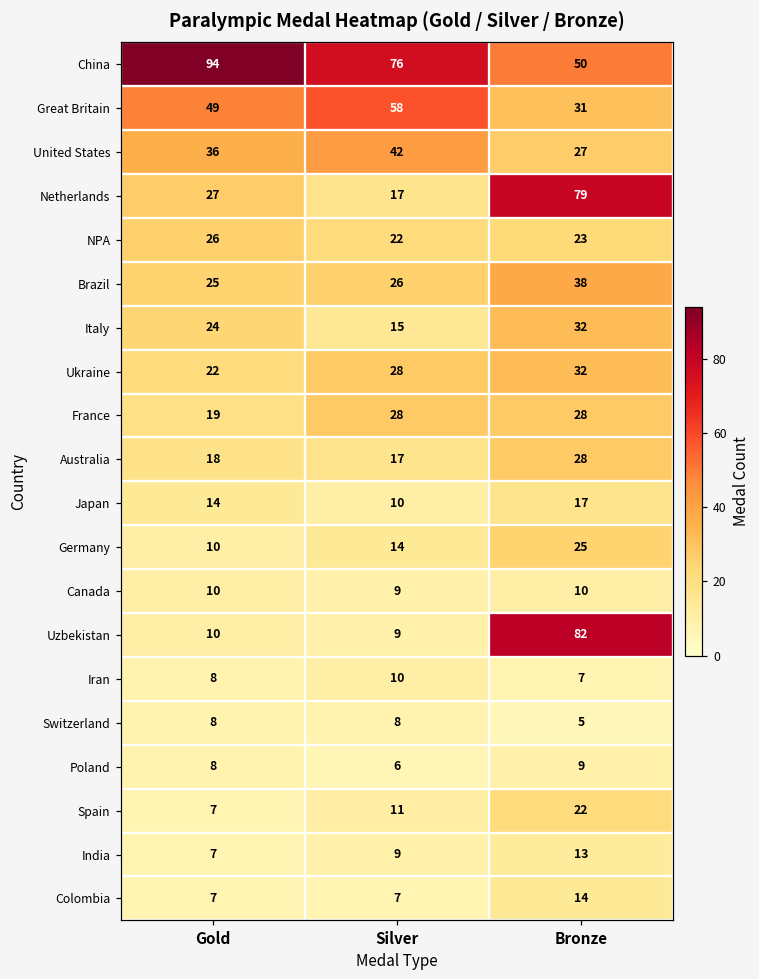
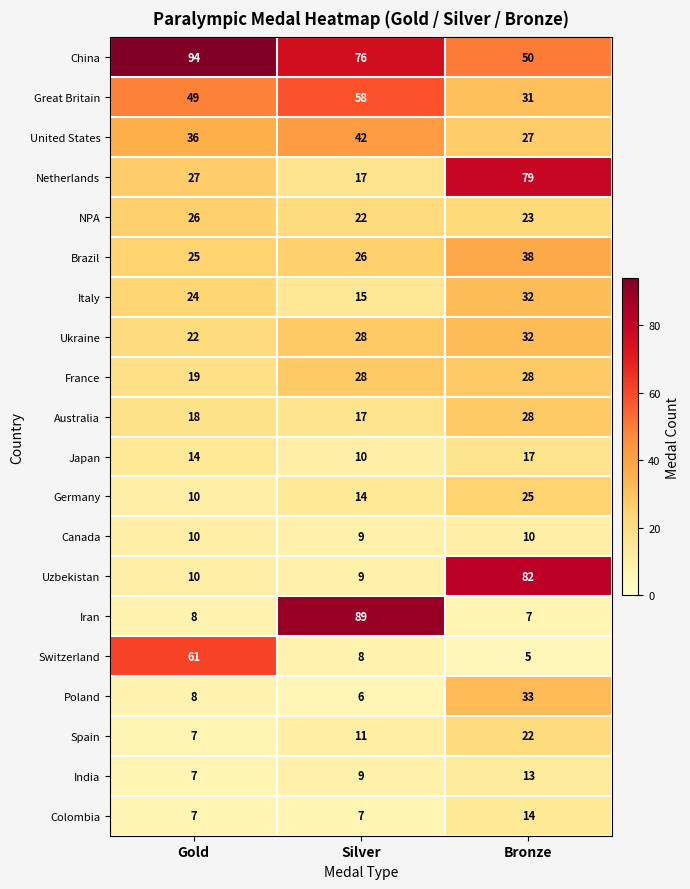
  {
    "China": {
      "Gold": 94,
      "Silver": 76,
      "Bronze": 50
    },
    "Great Britain": {
      "Gold": 49,
      "Silver": 58,
      "Bronze": 31
    },
    "United States": {
      "Gold": 36,
      "Silver": 42,
      "Bronze": 27
    },
    "Netherlands": {
      "Gold": 27,
      "Silver": 17,
      "Bronze": 79
    },
    "NPA": {
      "Gold": 26,
      "Silver": 22,
      "Bronze": 23
    },
    "Brazil": {
      "Gold": 25,
      "Silver": 26,
      "Bronze": 38
    },
    "Italy": {
      "Gold": 24,
      "Silver": 15,
      "Bronze": 32
    },
    "Ukraine": {
      "Gold": 22,
      "Silver": 28,
      "Bronze": 32
    },
    "France": {
      "Gold": 19,
      "Silver": 28,
      "Bronze": 28
    },
    "Australia": {
      "Gold": 18,
      "Silver": 17,
      "Bronze": 28
    },
    "Japan": {
      "Gold": 14,
      "Silver": 10,
      "Bronze": 17
    },
    "Germany": {
      "Gold": 10,
      "Silver": 14,
      "Bronze": 25
    },
    "Canada": {
      "Gold": 10,
      "Silver": 9,
      "Bronze": 10
    },
    "Uzbekistan": {
      "Gold": 10,
      "Silver": 9,
      "Bronze": 82
    },
    "Iran": {
      "Gold": 8,
-     "Silver": 10,
+     "Silver": 89,
      "Bronze": 7
    },
    "Switzerland": {
-     "Gold": 8,
+     "Gold": 61,
      "Silver": 8,
      "Bronze": 5
    },
    "Poland": {
      "Gold": 8,
      "Silver": 6,
-     "Bronze": 9
+     "Bronze": 33
    },
    "Spain": {
      "Gold": 7,
      "Silver": 11,
      "Bronze": 22
    },
    "India": {
      "Gold": 7,
      "Silver": 9,
      "Bronze": 13
    },
    "Colombia": {
      "Gold": 7,
      "Silver": 7,
      "Bronze": 14
    }
  }
